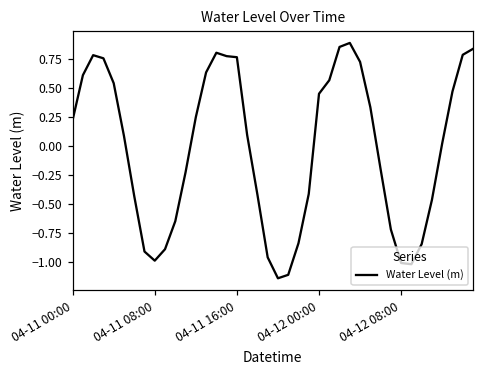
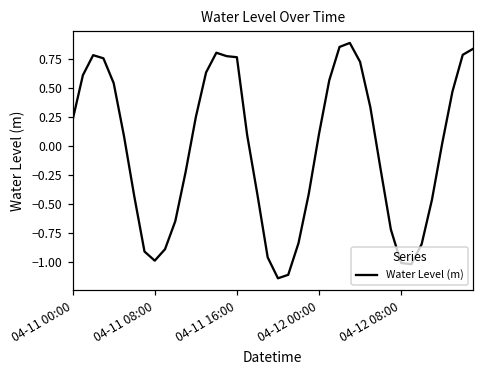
  {
    "04-11 00:00": 0.22,
    "04-11 08:00": -0.99,
    "04-11 16:00": 0.76,
-   "04-12 00:00": 0.45
+   "04-12 00:00": 0.10
  }
